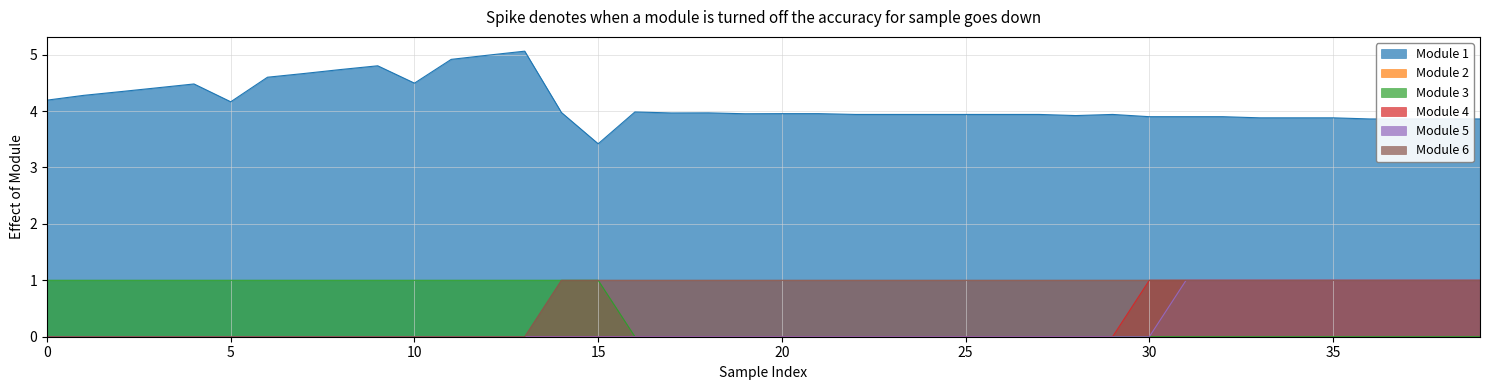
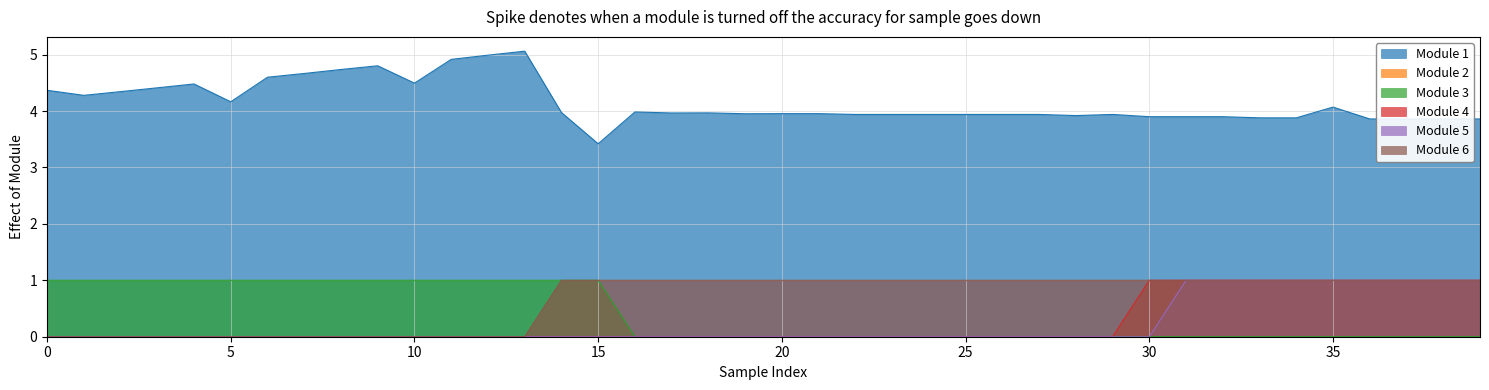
  {
    "Module 1": {
-     "0": 4.2,
+     "0": 4.4,
      "5": 4.2,
      "10": 4.5,
      "15": 3.4,
      "20": 4.0,
      "25": 3.9,
      "30": 3.9,
-     "35": 3.9
+     "35": 4.1
    },
    "Module 3": {
      "0": 1.0,
      "5": 1.0,
      "10": 1.0
    },
    "Module 6": {
      "20": 1.0,
      "25": 1.0
    }
  }
